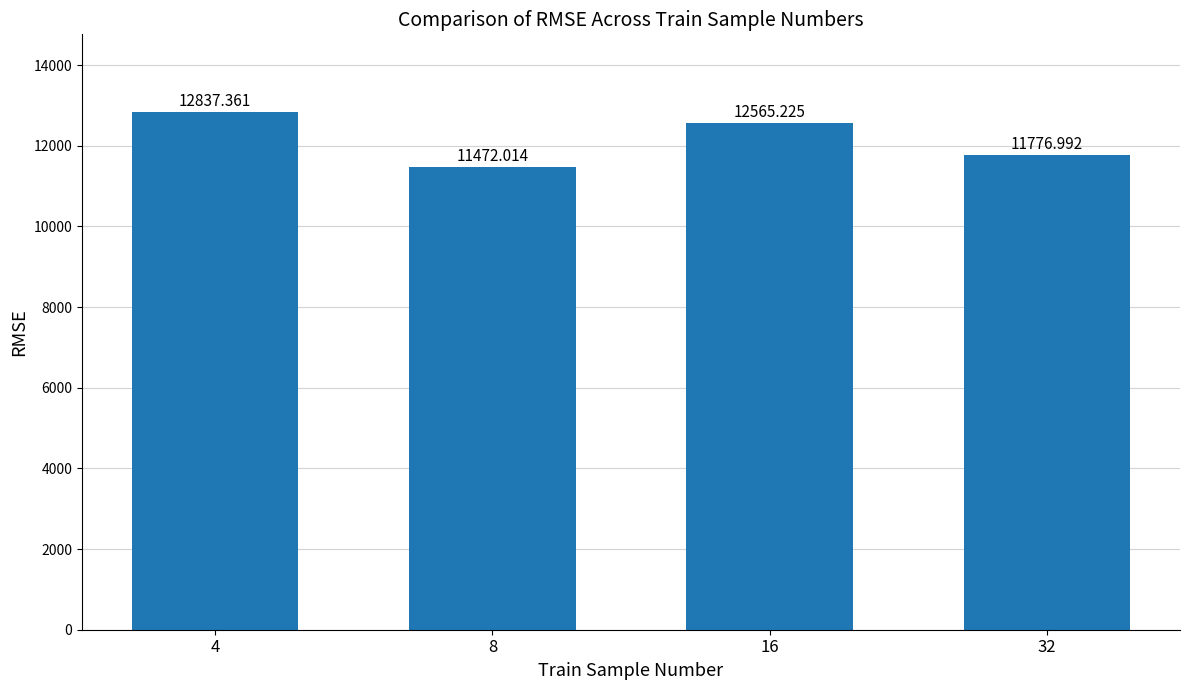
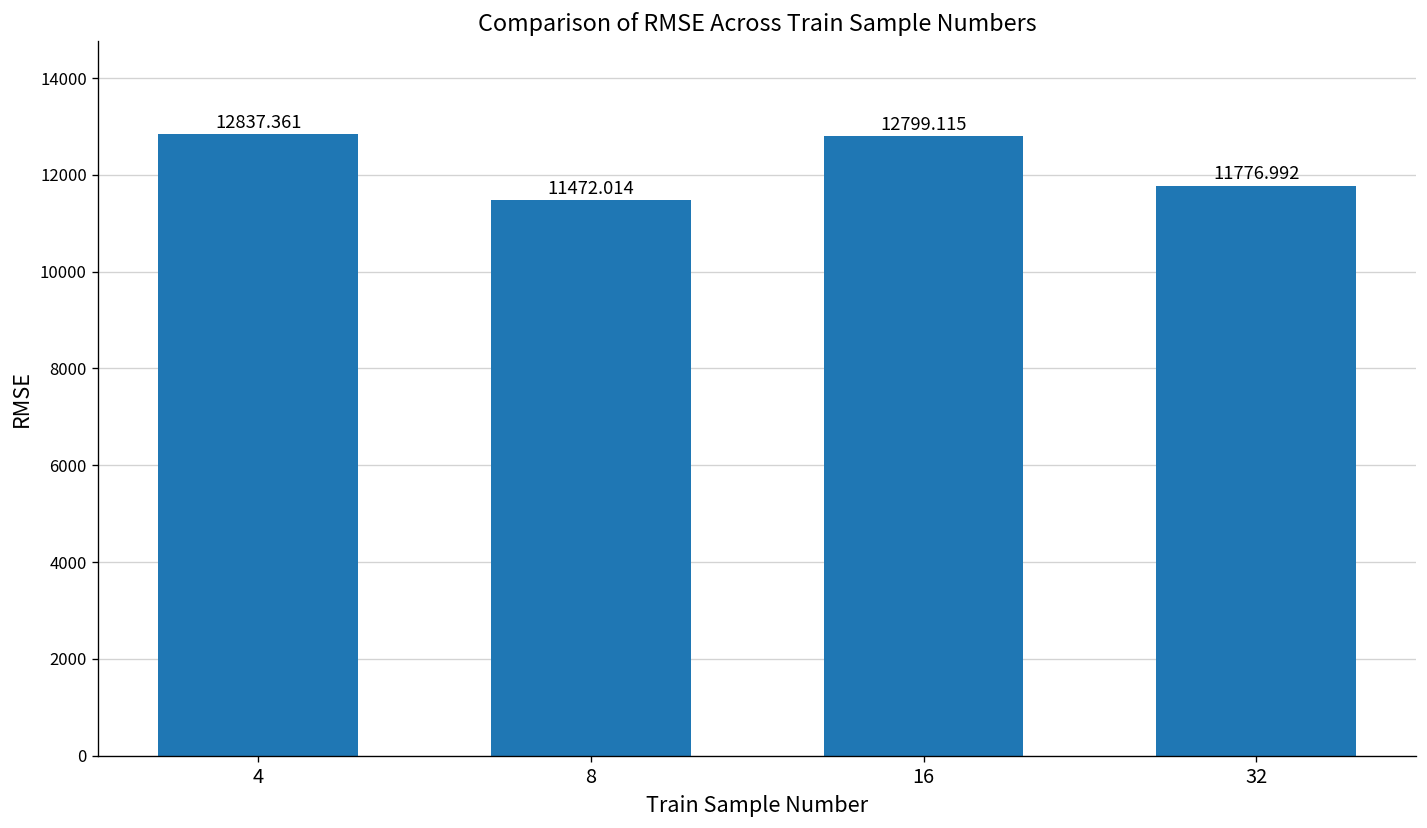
  {
    "4": 12837.361,
    "8": 11472.014,
-   "16": 12565.225,
+   "16": 12799.115,
    "32": 11776.992
  }
